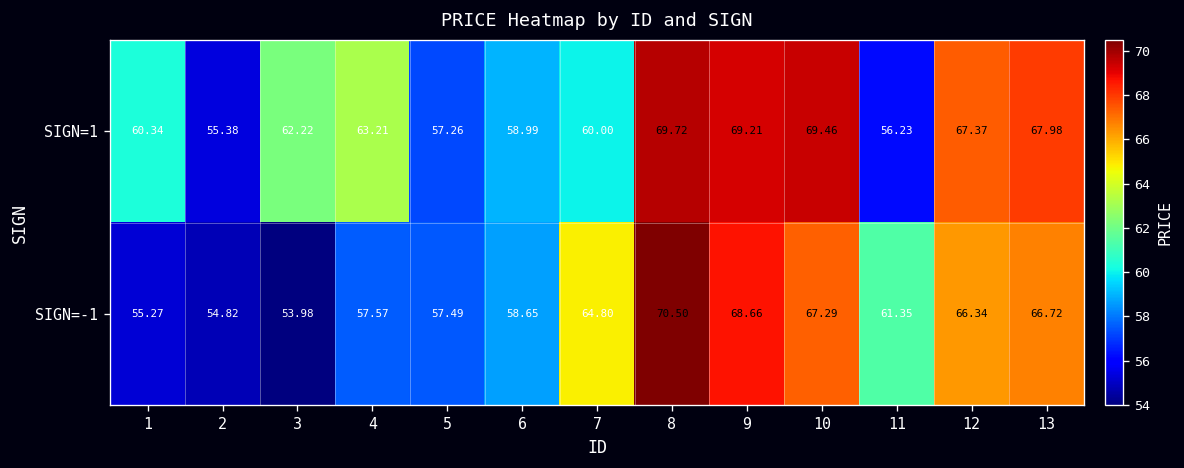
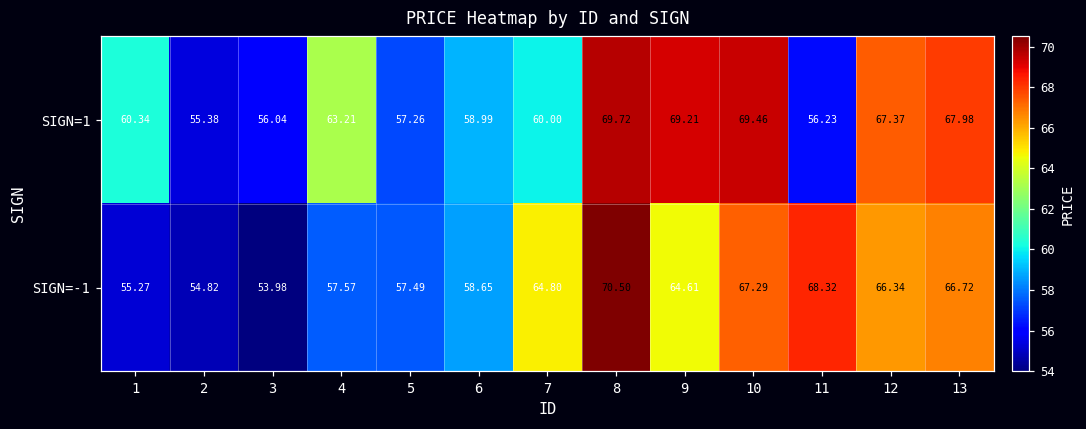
  {
    "SIGN=1": {
      "1": 60.34,
      "2": 55.38,
-     "3": 62.22,
+     "3": 56.04,
      "4": 63.21,
      "5": 57.26,
      "6": 58.99,
      "7": 60.00,
      "8": 69.72,
      "9": 69.21,
      "10": 69.46,
      "11": 56.23,
      "12": 67.37,
      "13": 67.98
    },
    "SIGN=-1": {
      "1": 55.27,
      "2": 54.82,
      "3": 53.98,
      "4": 57.57,
      "5": 57.49,
      "6": 58.65,
      "7": 64.80,
      "8": 70.50,
-     "9": 68.66,
+     "9": 64.61,
      "10": 67.29,
-     "11": 61.35,
+     "11": 68.32,
      "12": 66.34,
      "13": 66.72
    }
  }
